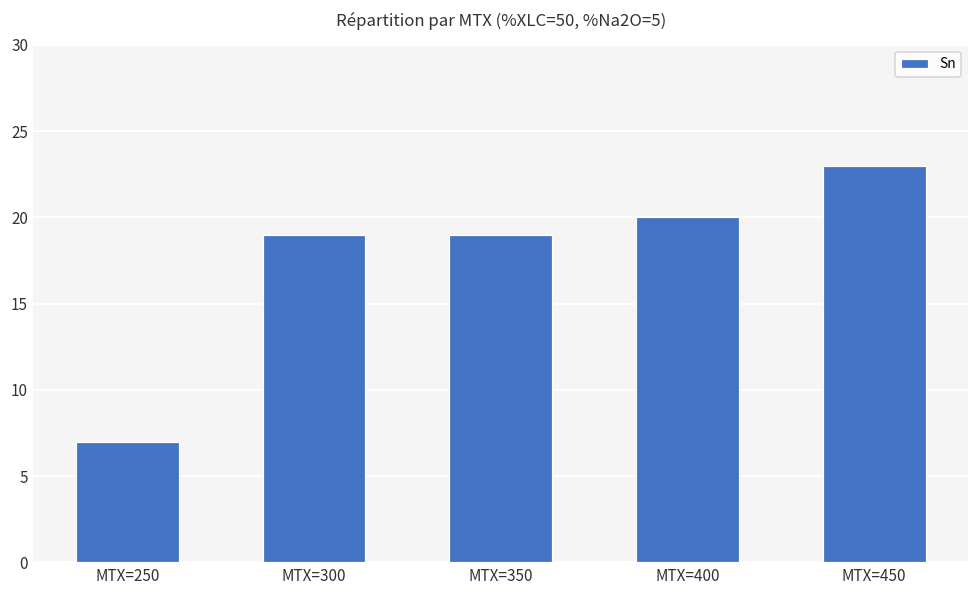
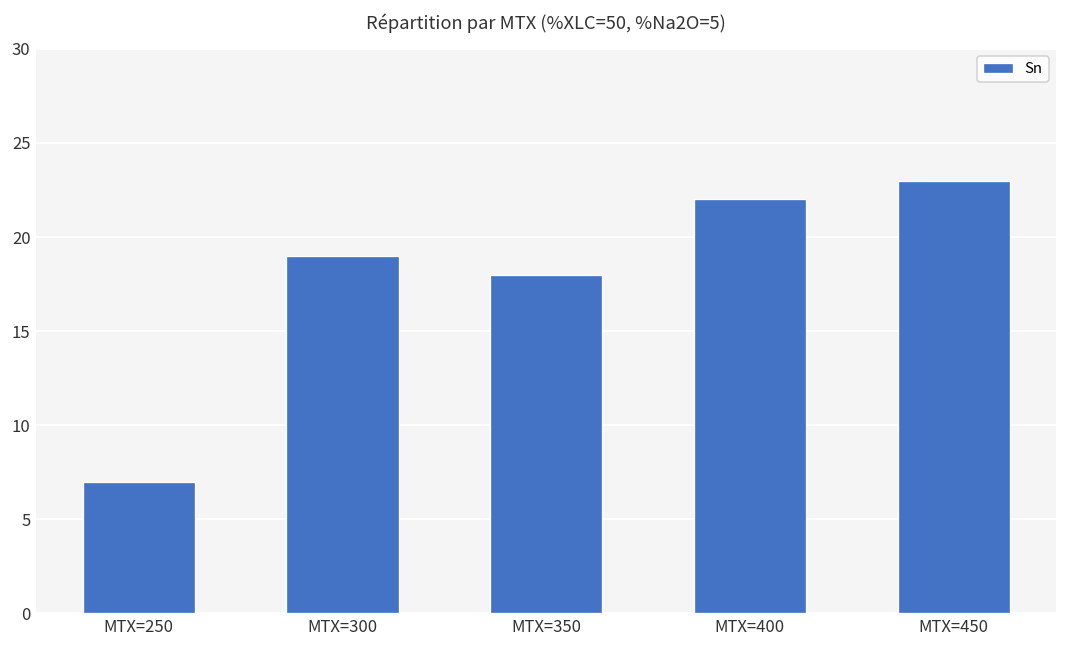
  {
    "MTX=250": 7,
    "MTX=300": 19,
-   "MTX=350": 19,
-   "MTX=400": 20,
+   "MTX=350": 18,
+   "MTX=400": 22,
    "MTX=450": 23
  }
